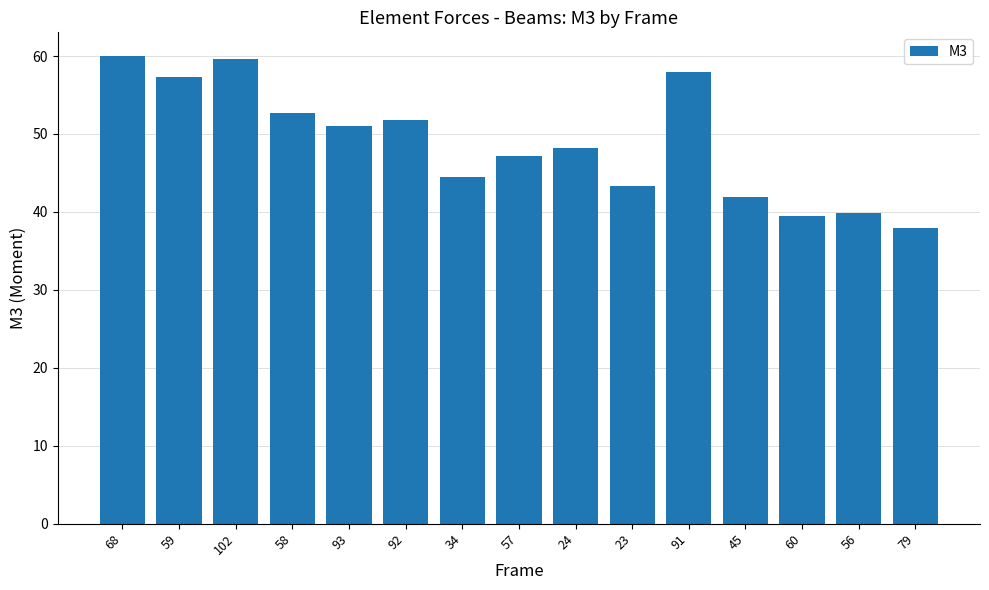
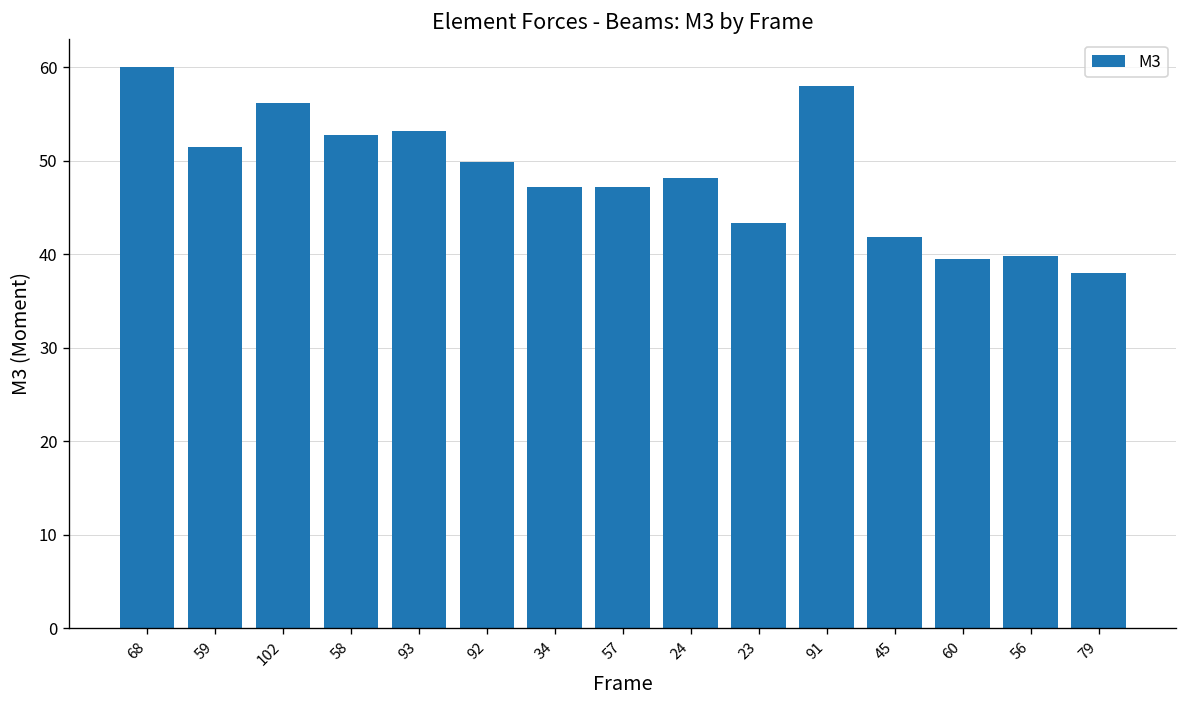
  {
    "68": 60,
-   "59": 57,
-   "102": 60,
+   "59": 51,
+   "102": 56,
    "58": 53,
-   "93": 51,
-   "92": 52,
-   "34": 45,
+   "93": 53,
+   "92": 50,
+   "34": 47,
    "57": 47,
    "24": 48,
    "23": 43,
    "91": 58,
    "45": 42,
    "60": 40,
    "56": 40,
    "79": 38
  }
